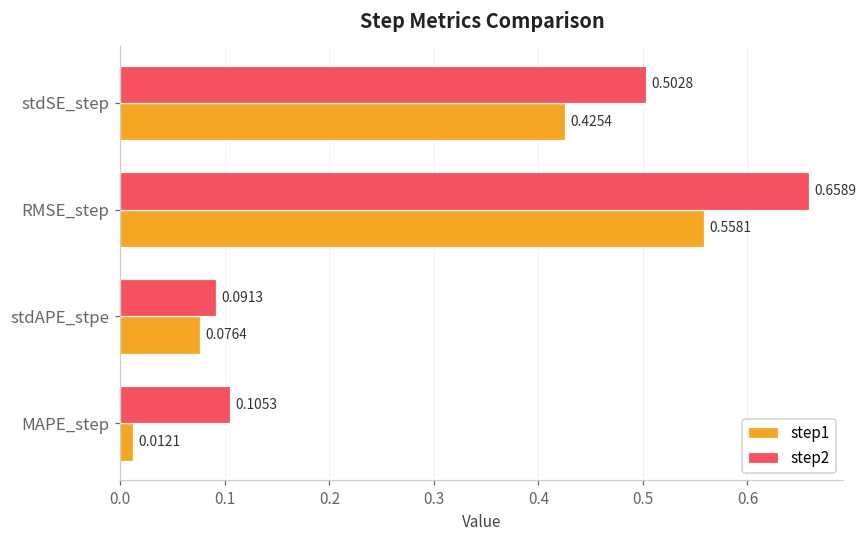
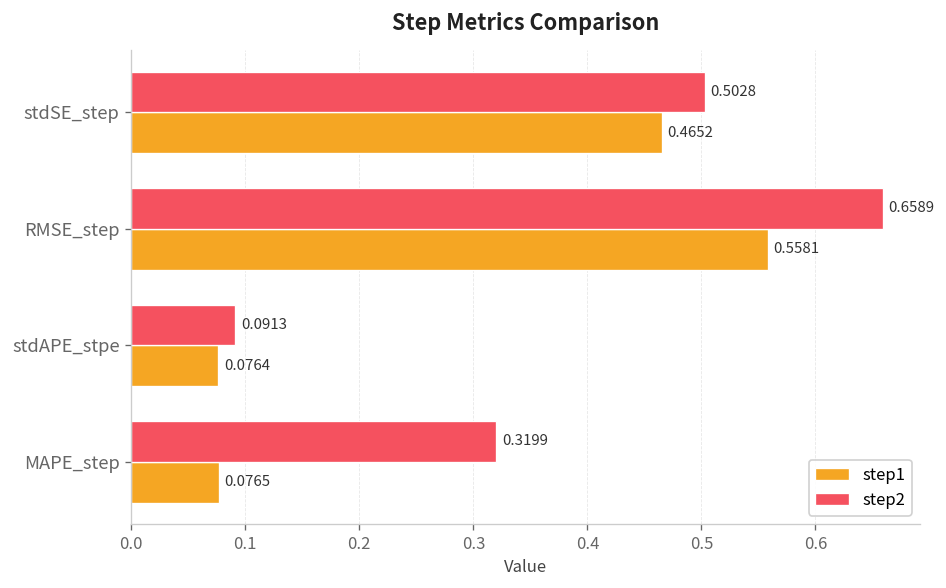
  {
    "step1": {
-     "stdSE_step": 0.4254,
+     "stdSE_step": 0.4652,
      "RMSE_step": 0.5581,
      "stdAPE_stpe": 0.0764,
-     "MAPE_step": 0.0121
+     "MAPE_step": 0.0765
    },
    "step2": {
      "stdSE_step": 0.5028,
      "RMSE_step": 0.6589,
      "stdAPE_stpe": 0.0913,
-     "MAPE_step": 0.1053
+     "MAPE_step": 0.3199
    }
  }
